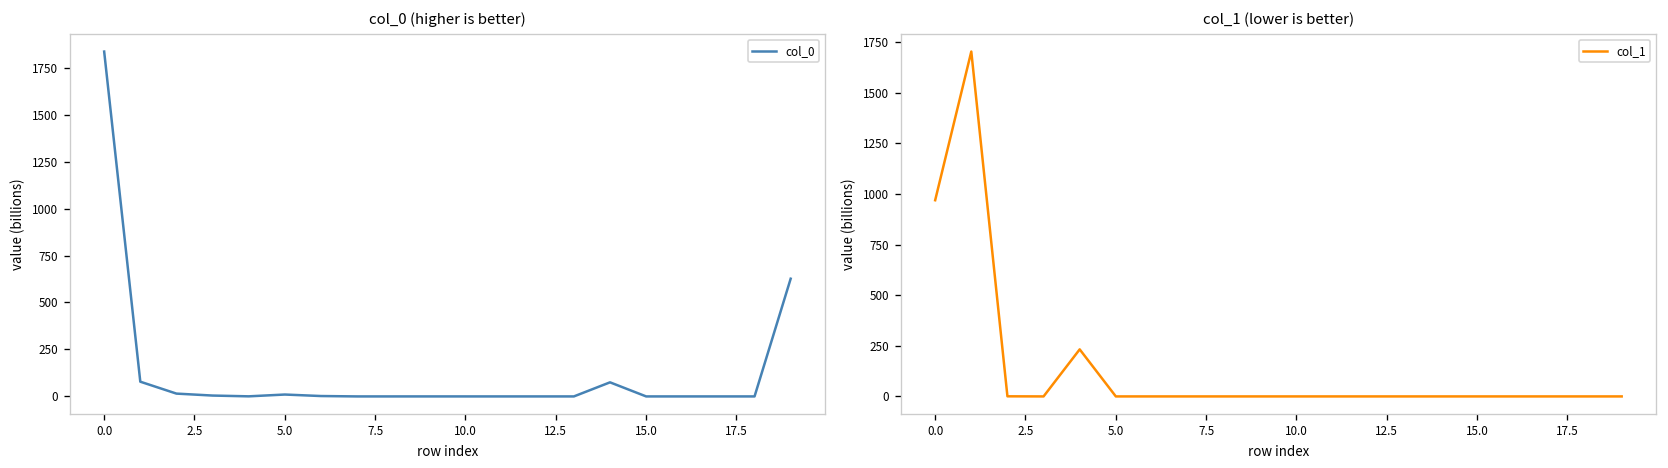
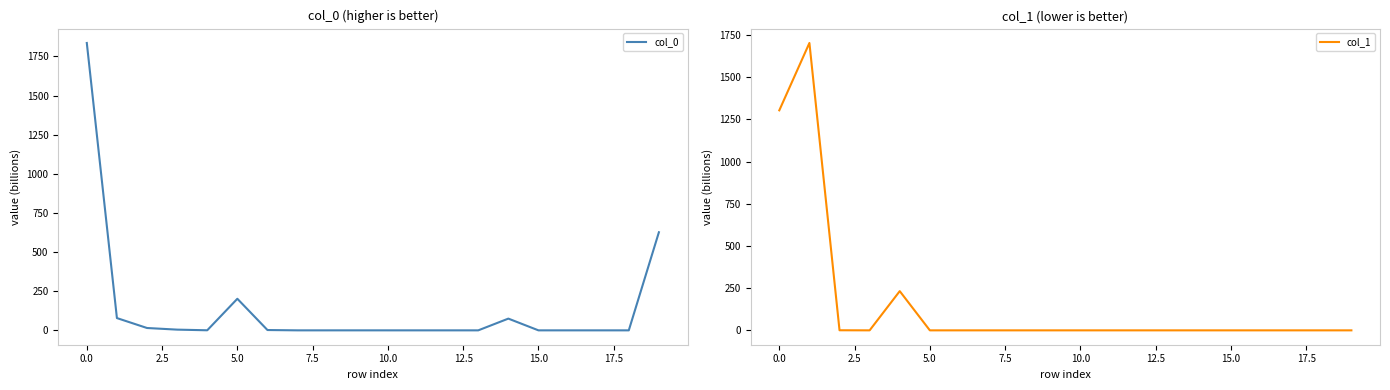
  {
    "col_0 (higher is better)": {
      "0.0": 1840,
-     "5.0": 10,
+     "5.0": 200,
      "10.0": 0,
      "15.0": 0
    },
    "col_1 (lower is better)": {
-     "0.0": 970,
+     "0.0": 1300,
      "5.0": 0,
      "10.0": 0,
      "15.0": 0
    }
  }
